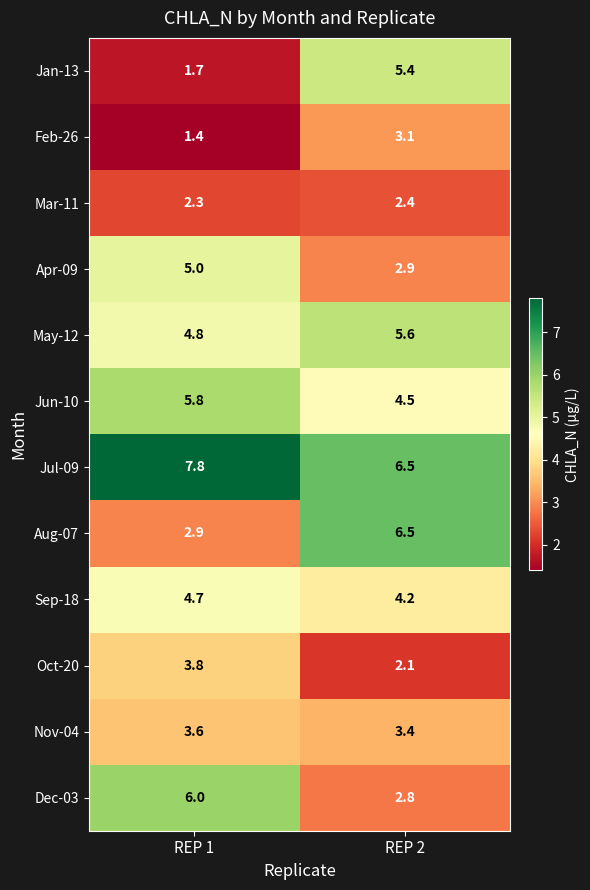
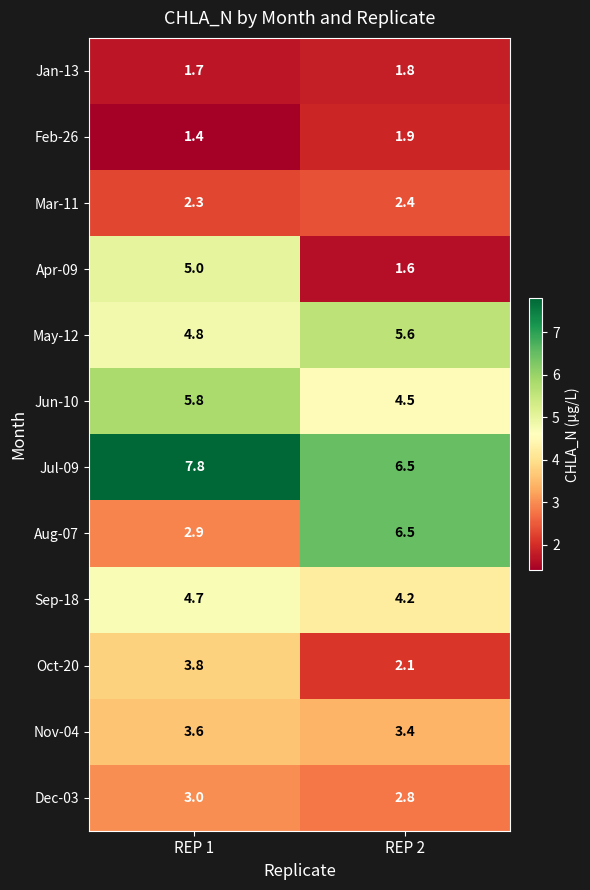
  {
    "Jan-13": {
      "REP 1": 1.7,
-     "REP 2": 5.4
+     "REP 2": 1.8
    },
    "Feb-26": {
      "REP 1": 1.4,
-     "REP 2": 3.1
+     "REP 2": 1.9
    },
    "Mar-11": {
      "REP 1": 2.3,
      "REP 2": 2.4
    },
    "Apr-09": {
      "REP 1": 5.0,
-     "REP 2": 2.9
+     "REP 2": 1.6
    },
    "May-12": {
      "REP 1": 4.8,
      "REP 2": 5.6
    },
    "Jun-10": {
      "REP 1": 5.8,
      "REP 2": 4.5
    },
    "Jul-09": {
      "REP 1": 7.8,
      "REP 2": 6.5
    },
    "Aug-07": {
      "REP 1": 2.9,
      "REP 2": 6.5
    },
    "Sep-18": {
      "REP 1": 4.7,
      "REP 2": 4.2
    },
    "Oct-20": {
      "REP 1": 3.8,
      "REP 2": 2.1
    },
    "Nov-04": {
      "REP 1": 3.6,
      "REP 2": 3.4
    },
    "Dec-03": {
-     "REP 1": 6.0,
+     "REP 1": 3.0,
      "REP 2": 2.8
    }
  }
